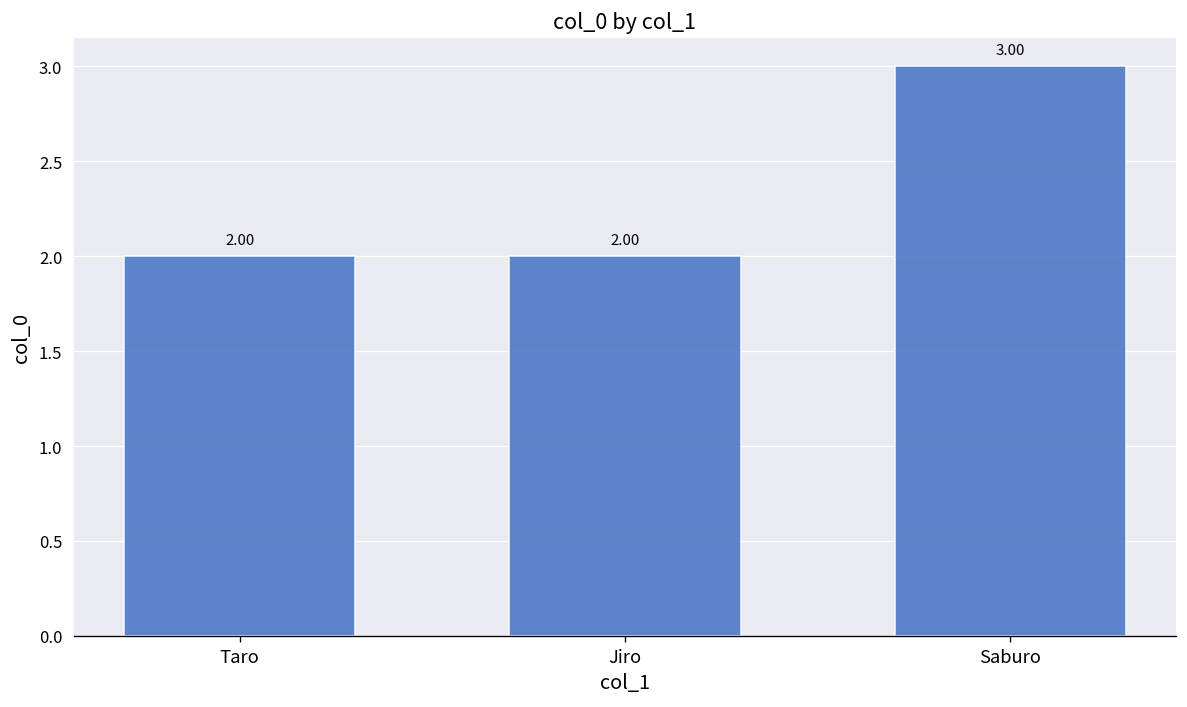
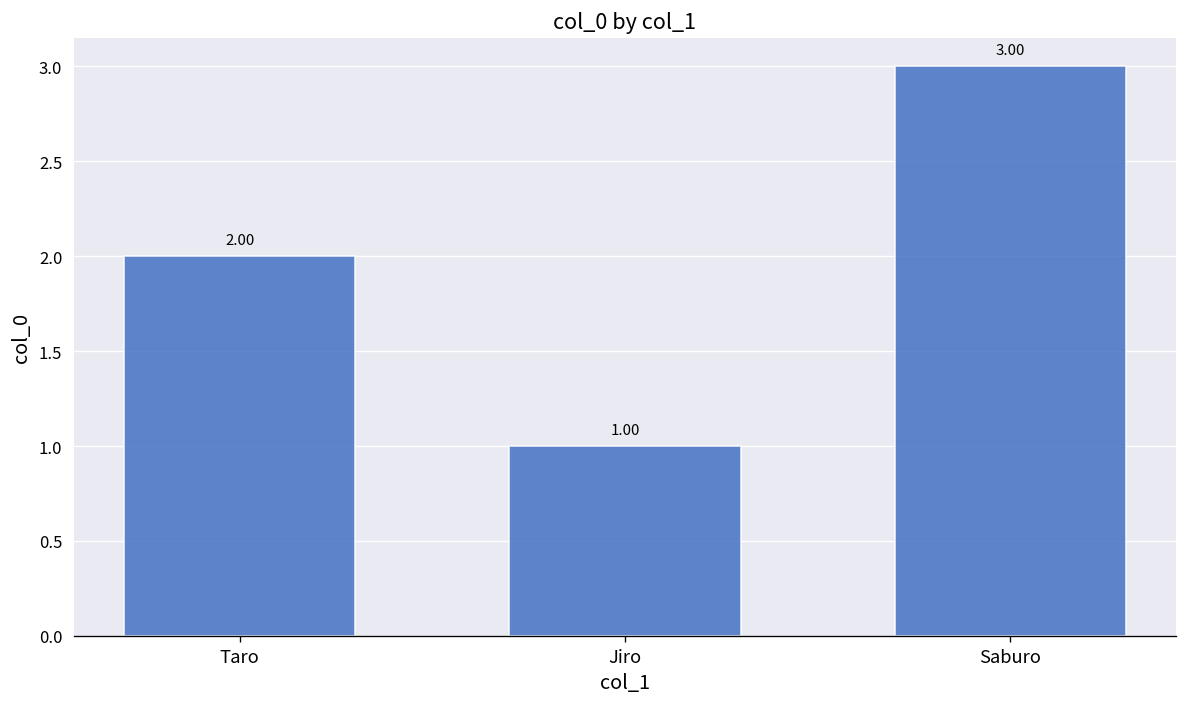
  {
    "Taro": 2.00,
-   "Jiro": 2.00,
+   "Jiro": 1.00,
    "Saburo": 3.00
  }
